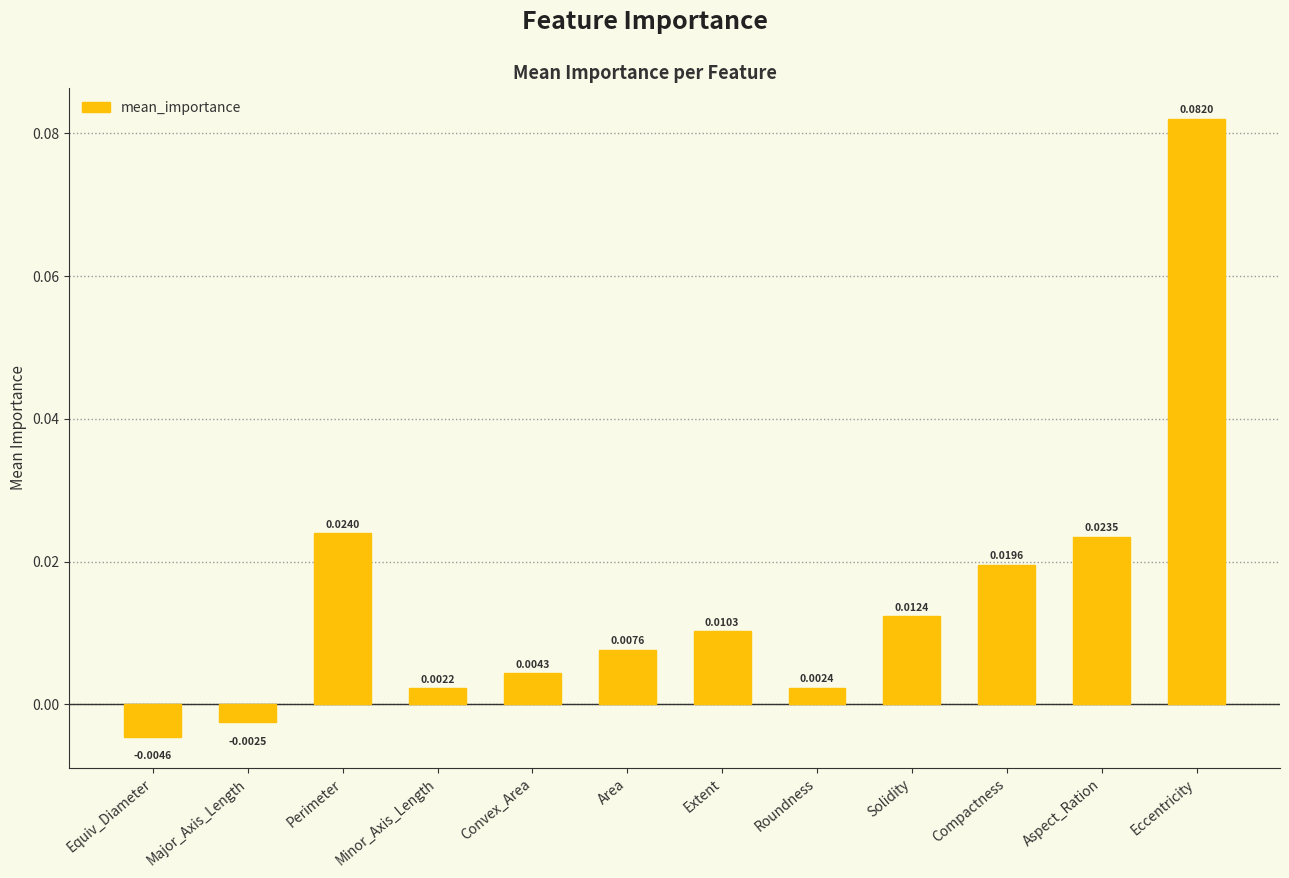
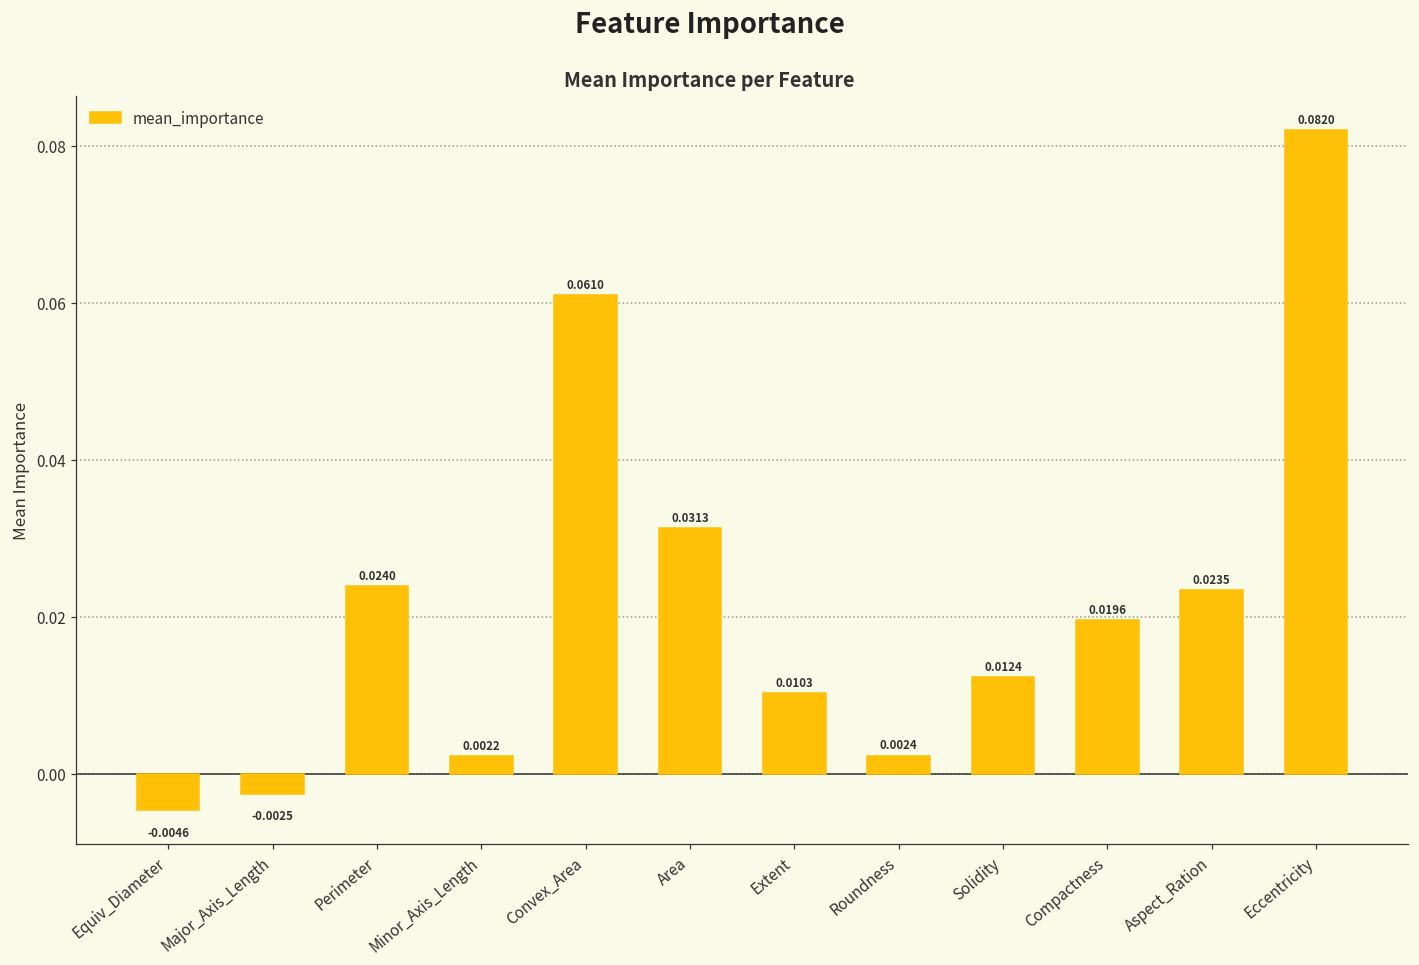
  {
    "Equiv_Diameter": -0.0046,
    "Major_Axis_Length": -0.0025,
    "Perimeter": 0.0240,
    "Minor_Axis_Length": 0.0022,
-   "Convex_Area": 0.0043,
-   "Area": 0.0076,
+   "Convex_Area": 0.0610,
+   "Area": 0.0313,
    "Extent": 0.0103,
    "Roundness": 0.0024,
    "Solidity": 0.0124,
    "Compactness": 0.0196,
    "Aspect_Ration": 0.0235,
    "Eccentricity": 0.0820
  }
